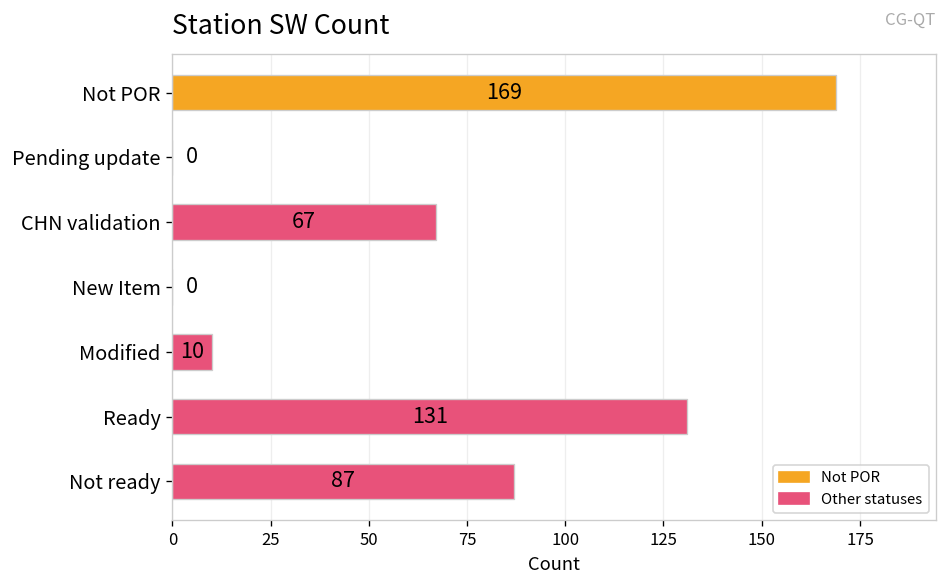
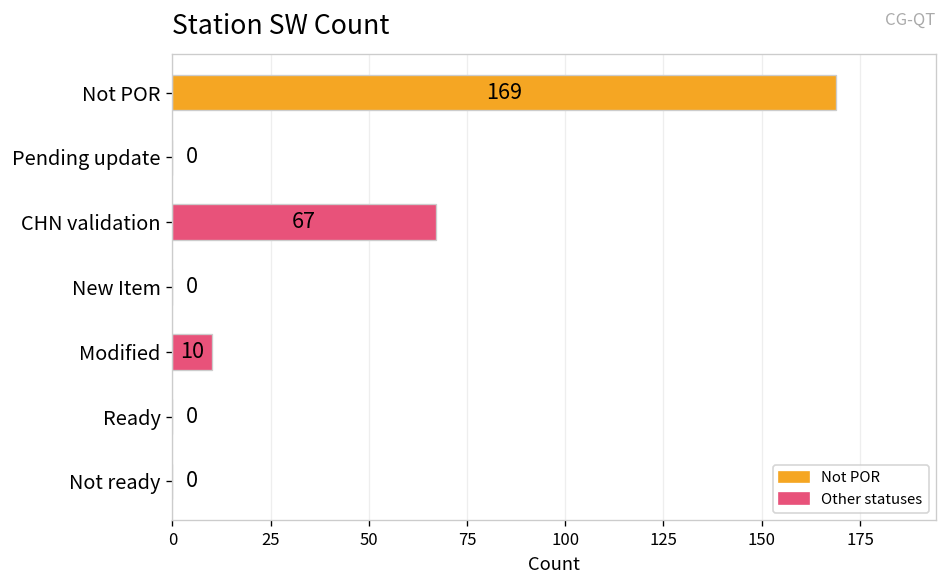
  {
    "Not POR": 169,
    "Pending update": 0,
    "CHN validation": 67,
    "New Item": 0,
    "Modified": 10,
-   "Ready": 131,
-   "Not ready": 87
+   "Ready": 0,
+   "Not ready": 0
  }
